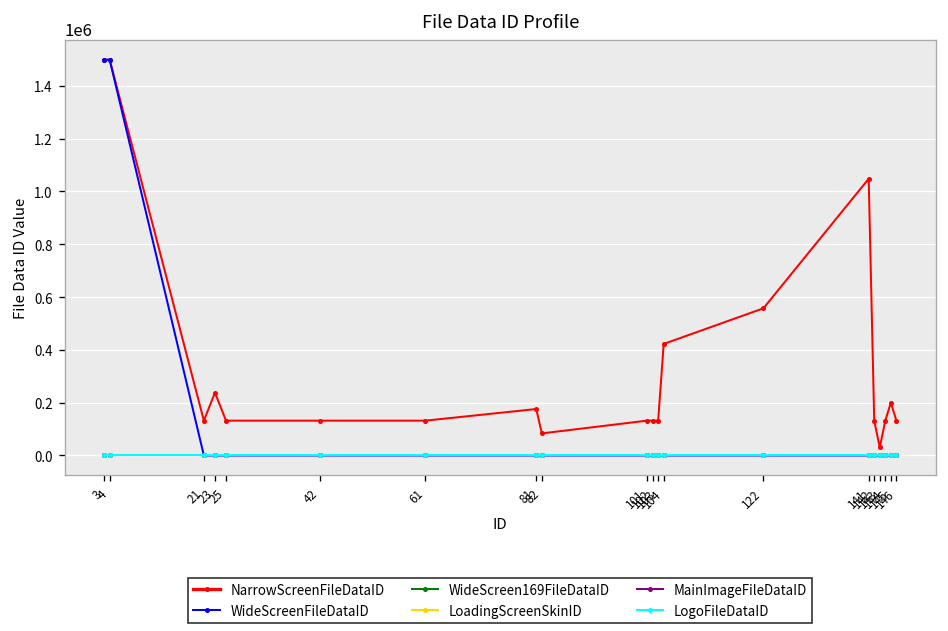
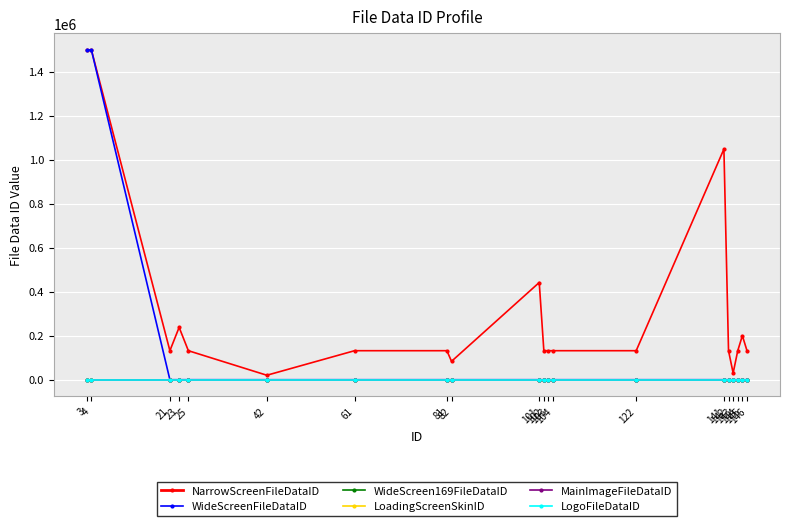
  {
    "NarrowScreenFileDataID": {
      "21": 130000,
      "23": 240000,
      "25": 130000,
-     "42": 130000,
+     "42": 20000,
      "61": 130000,
-     "81": 180000,
+     "81": 130000,
      "82": 80000,
-     "101": 130000,
+     "101": 440000,
      "102": 130000,
      "103": 130000,
-     "104": 420000,
-     "122": 560000,
+     "104": 130000,
+     "122": 130000,
      "141": 1050000,
      "142": 130000,
      "143": 30000,
      "144": 130000,
      "145": 200000,
      "146": 130000
    },
    "LogoFileDataID": {
      "3": 0,
      "4": 0
    }
  }
